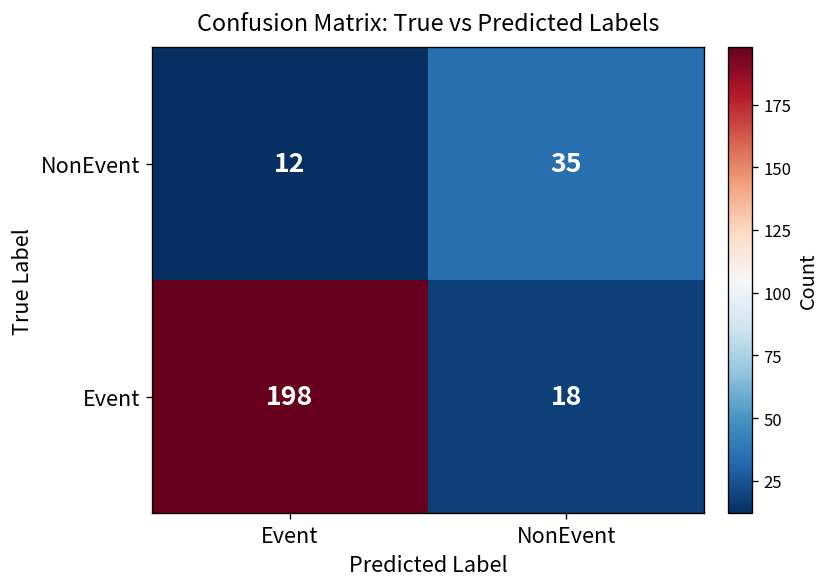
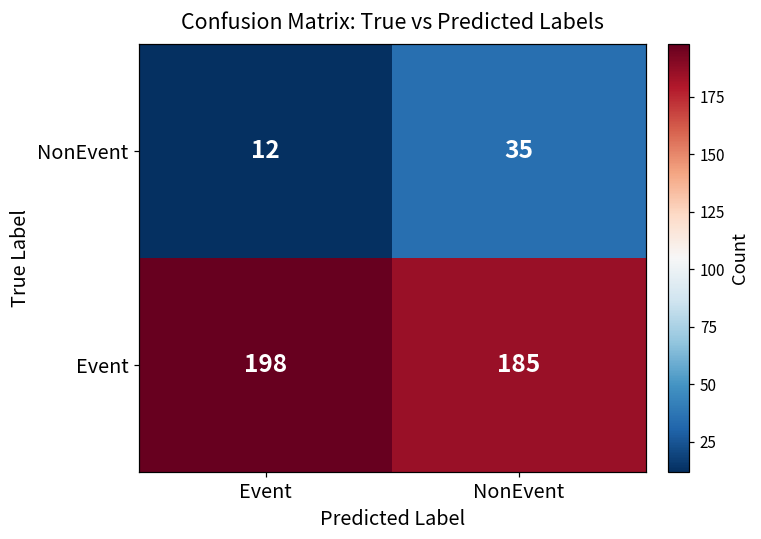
  {
    "NonEvent": {
      "Event": 12,
      "NonEvent": 35
    },
    "Event": {
      "Event": 198,
-     "NonEvent": 18
+     "NonEvent": 185
    }
  }
